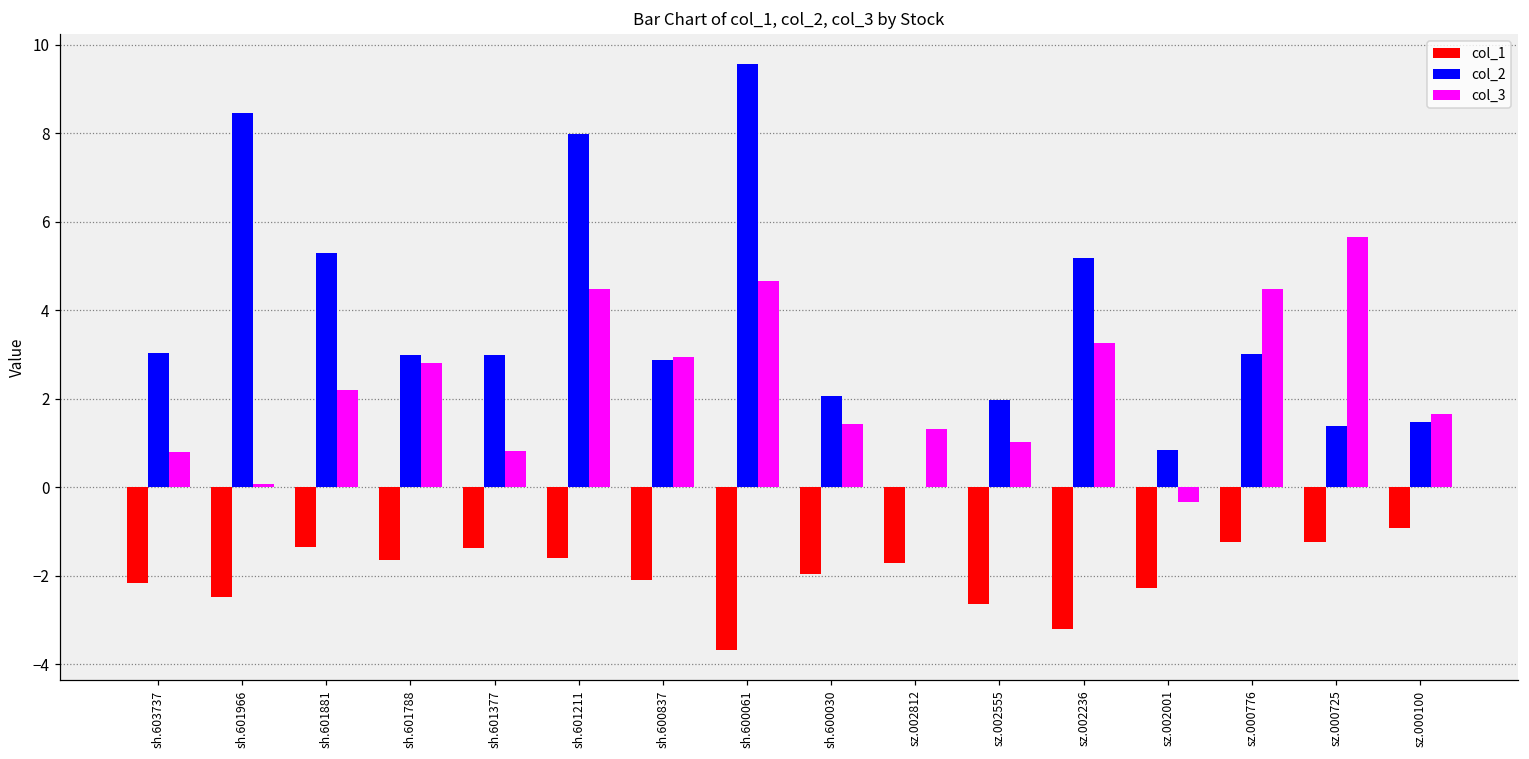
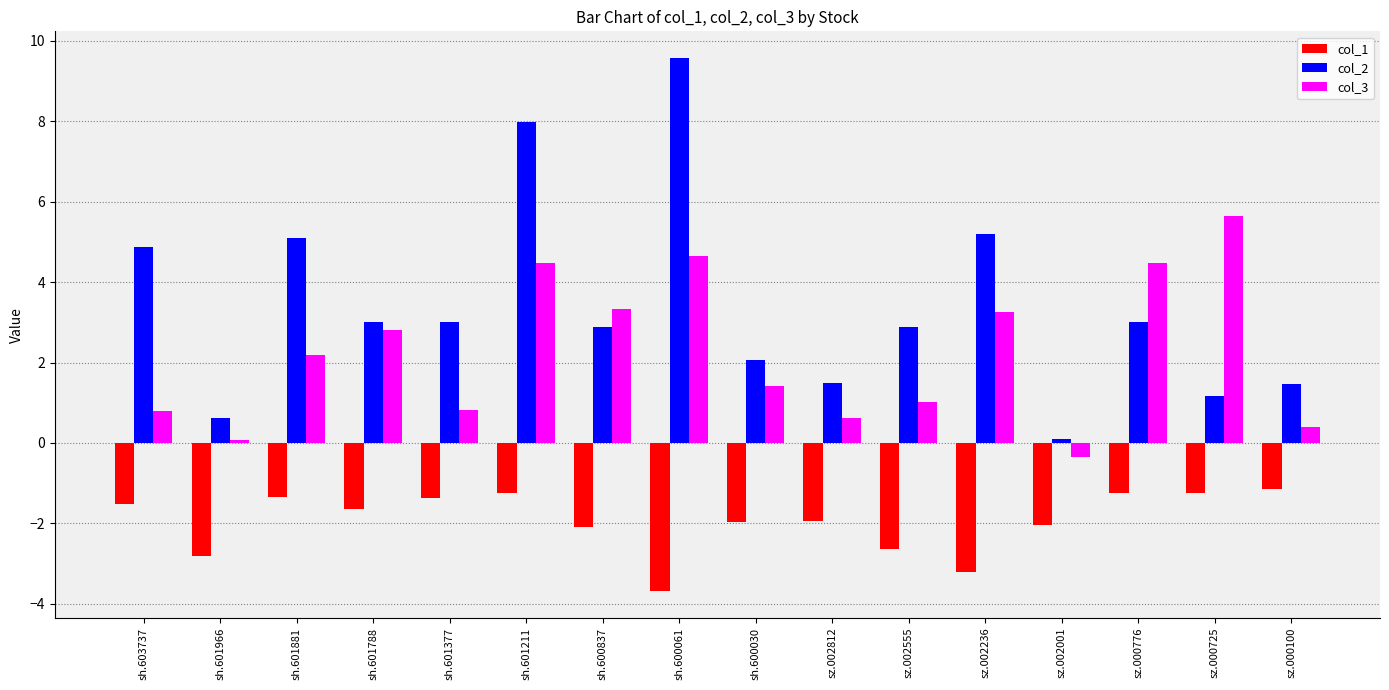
  {
    "col_1": {
-     "sh.603737": -2.2,
-     "sh.601966": -2.5,
+     "sh.603737": -1.5,
+     "sh.601966": -2.8,
      "sh.601881": -1.3,
      "sh.601788": -1.7,
      "sh.601377": -1.4,
-     "sh.601211": -1.6,
+     "sh.601211": -1.3,
      "sh.600837": -2.1,
      "sh.600061": -3.7,
      "sh.600030": -2.0,
-     "sz.002812": -1.7,
+     "sz.002812": -1.9,
      "sz.002555": -2.6,
      "sz.002236": -3.2,
-     "sz.002001": -2.3,
+     "sz.002001": -2.0,
      "sz.000776": -1.2,
      "sz.000725": -1.2,
-     "sz.000100": -0.9
+     "sz.000100": -1.2
    },
    "col_2": {
-     "sh.603737": 3.0,
-     "sh.601966": 8.5,
-     "sh.601881": 5.3,
+     "sh.603737": 4.9,
+     "sh.601966": 0.6,
+     "sh.601881": 5.1,
      "sh.601788": 3.0,
      "sh.601377": 3.0,
      "sh.601211": 8.0,
      "sh.600837": 2.9,
      "sh.600061": 9.6,
      "sh.600030": 2.1,
-     "sz.002812": 0.0,
-     "sz.002555": 2.0,
+     "sz.002812": 1.5,
+     "sz.002555": 2.9,
      "sz.002236": 5.2,
-     "sz.002001": 0.8,
+     "sz.002001": 0.1,
      "sz.000776": 3.0,
-     "sz.000725": 1.4,
+     "sz.000725": 1.2,
      "sz.000100": 1.5
    },
    "col_3": {
      "sh.603737": 0.8,
      "sh.601966": 0.1,
      "sh.601881": 2.2,
      "sh.601788": 2.8,
      "sh.601377": 0.8,
      "sh.601211": 4.5,
-     "sh.600837": 3.0,
+     "sh.600837": 3.3,
      "sh.600061": 4.7,
      "sh.600030": 1.4,
-     "sz.002812": 1.3,
+     "sz.002812": 0.6,
      "sz.002555": 1.0,
      "sz.002236": 3.3,
      "sz.002001": -0.3,
      "sz.000776": 4.5,
      "sz.000725": 5.7,
-     "sz.000100": 1.7
+     "sz.000100": 0.4
    }
  }
